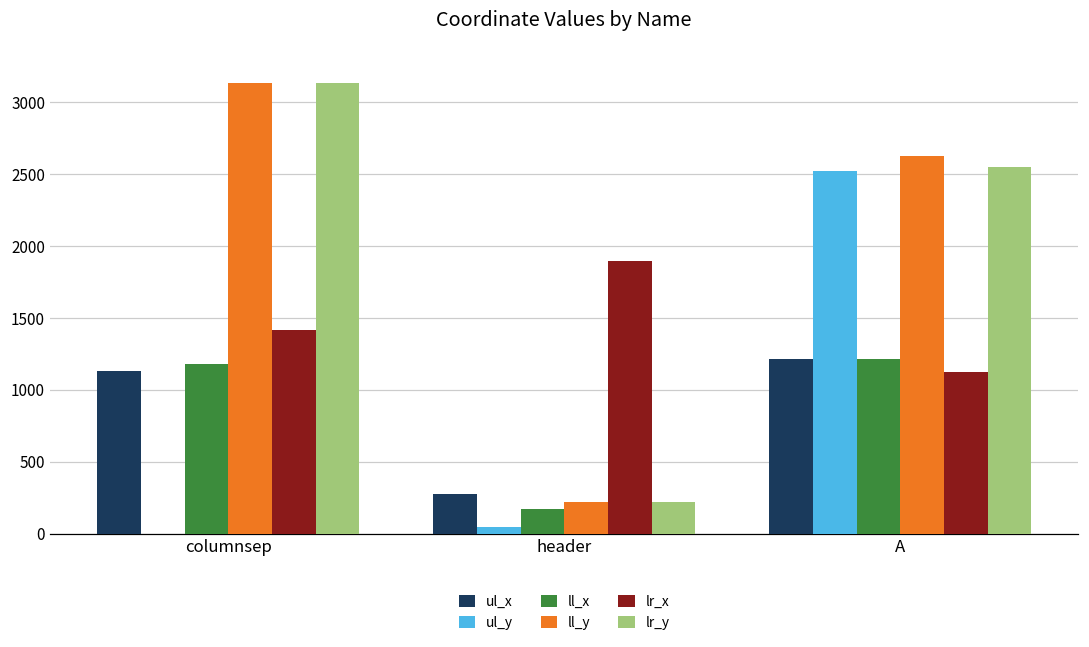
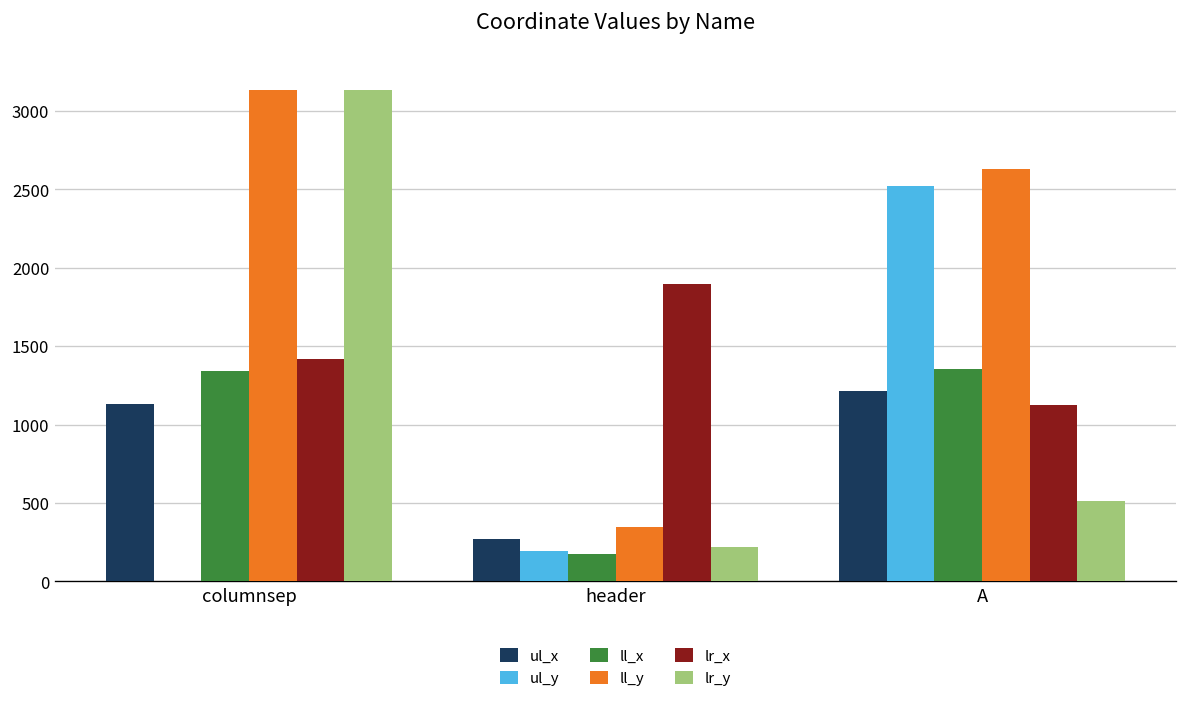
  {
    "ul_x": {
      "columnsep": 1130,
      "header": 270,
      "A": 1210
    },
    "ul_y": {
      "columnsep": 0,
-     "header": 50,
+     "header": 190,
      "A": 2520
    },
    "ll_x": {
-     "columnsep": 1180,
+     "columnsep": 1340,
      "header": 180,
-     "A": 1210
+     "A": 1350
    },
    "ll_y": {
      "columnsep": 3130,
-     "header": 220,
+     "header": 350,
      "A": 2630
    },
    "lr_x": {
      "columnsep": 1420,
      "header": 1900,
      "A": 1130
    },
    "lr_y": {
      "columnsep": 3130,
      "header": 220,
-     "A": 2550
+     "A": 510
    }
  }
